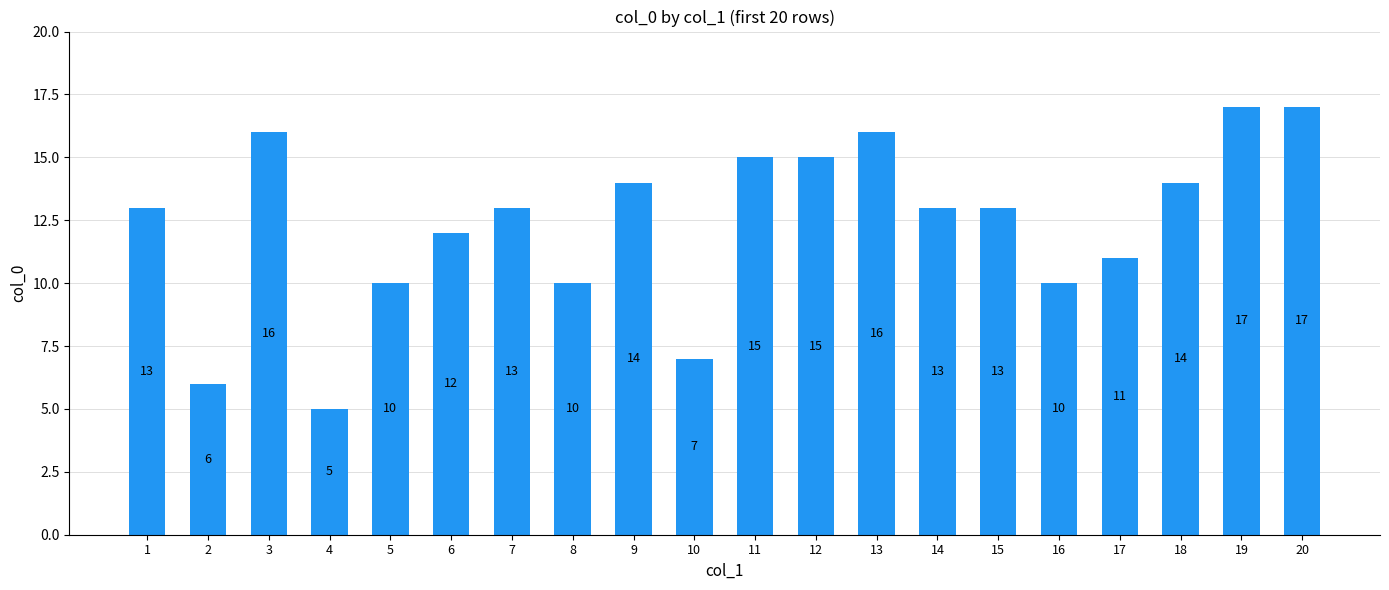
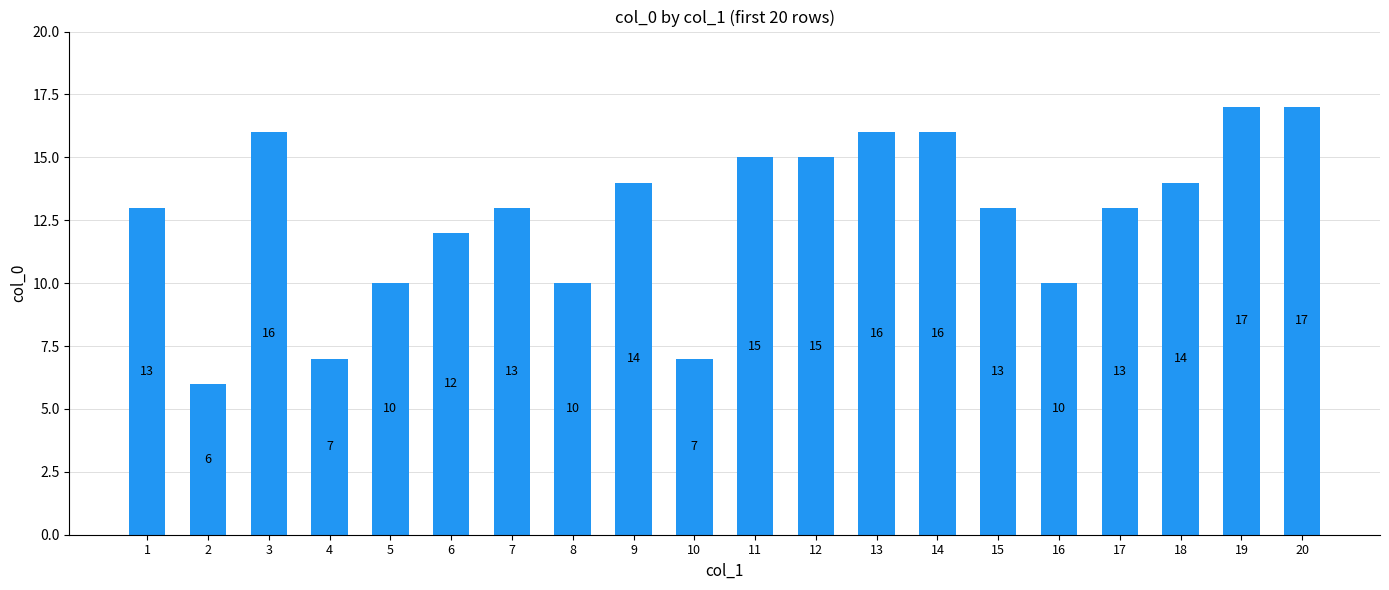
  {
    "1": 13,
    "2": 6,
    "3": 16,
-   "4": 5,
+   "4": 7,
    "5": 10,
    "6": 12,
    "7": 13,
    "8": 10,
    "9": 14,
    "10": 7,
    "11": 15,
    "12": 15,
    "13": 16,
-   "14": 13,
+   "14": 16,
    "15": 13,
    "16": 10,
-   "17": 11,
+   "17": 13,
    "18": 14,
    "19": 17,
    "20": 17
  }
